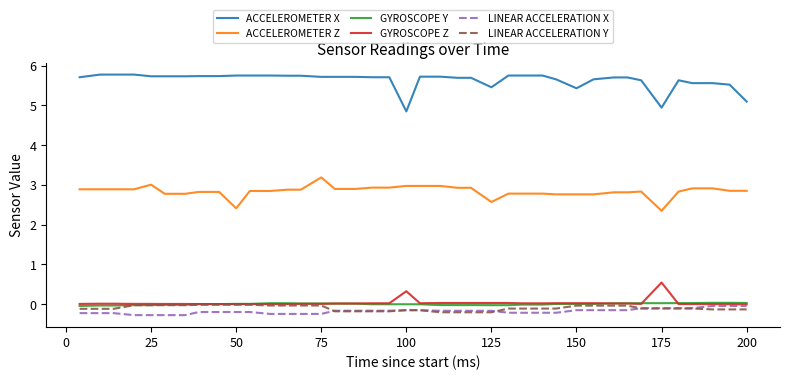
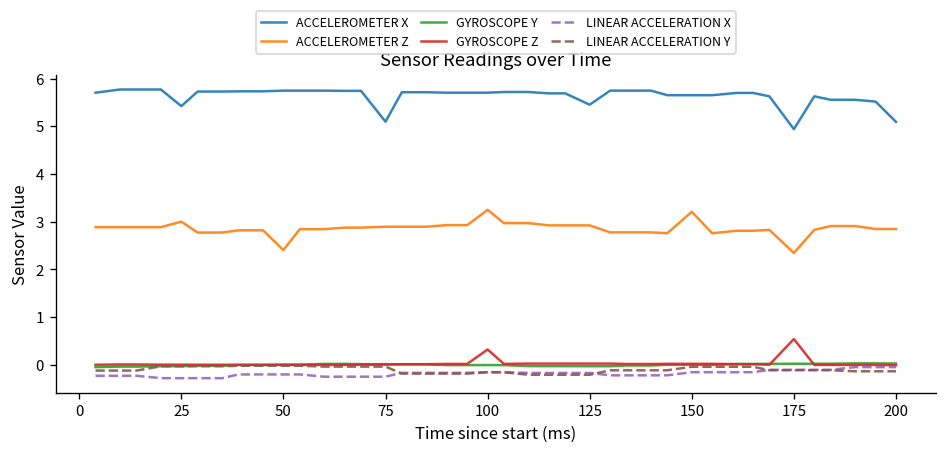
  {
    "ACCELEROMETER X": {
-     "25": 5.7,
+     "25": 5.4,
      "50": 5.7,
-     "75": 5.7,
-     "100": 4.8,
+     "75": 5.1,
+     "100": 5.7,
      "125": 5.5,
-     "150": 5.4,
+     "150": 5.7,
      "175": 4.9,
      "200": 5.1
    },
    "ACCELEROMETER Z": {
      "25": 3.0,
      "50": 2.4,
-     "75": 3.2,
-     "100": 3.0,
-     "125": 2.6,
-     "150": 2.8,
+     "75": 2.9,
+     "100": 3.3,
+     "125": 2.9,
+     "150": 3.2,
      "175": 2.3,
      "200": 2.8
    },
    "GYROSCOPE Y": {
      "100": 0.0,
      "175": 0.0
    },
    "GYROSCOPE Z": {
      "100": 0.3,
      "175": 0.5
    },
    "LINEAR ACCELERATION X": {
      "25": -0.3,
      "50": -0.2,
      "75": -0.2,
      "150": -0.2
    },
    "LINEAR ACCELERATION Y": {
      "200": -0.1
    }
  }
